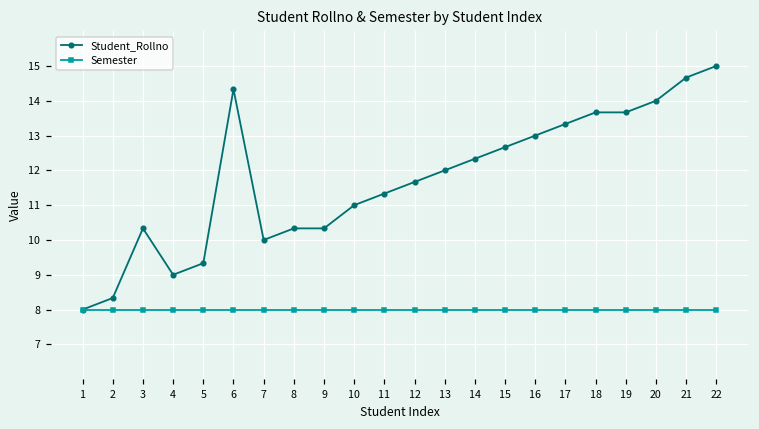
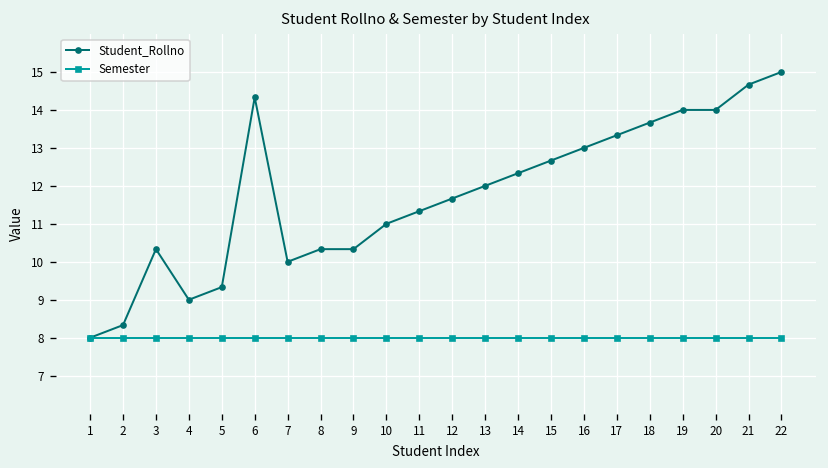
  {
    "Student_Rollno": {
      "2": 8.3,
      "3": 10.3,
      "4": 9.0,
      "5": 9.3,
      "6": 14.3,
      "7": 10.0,
      "8": 10.3,
      "9": 10.3,
      "10": 11.0,
      "11": 11.3,
      "12": 11.7,
      "13": 12.0,
      "14": 12.3,
      "15": 12.7,
      "16": 13.0,
      "17": 13.3,
      "18": 13.7,
-     "19": 13.7,
+     "19": 14.0,
      "20": 14.0,
      "21": 14.7,
      "22": 15.0
    },
    "Semester": {
      "2": 8.0,
      "3": 8.0,
      "4": 8.0,
      "5": 8.0,
      "6": 8.0,
      "7": 8.0,
      "8": 8.0,
      "9": 8.0,
      "10": 8.0,
      "11": 8.0,
      "12": 8.0,
      "13": 8.0,
      "14": 8.0,
      "15": 8.0,
      "16": 8.0,
      "17": 8.0,
      "18": 8.0,
      "19": 8.0,
      "20": 8.0,
      "21": 8.0,
      "22": 8.0
    }
  }
